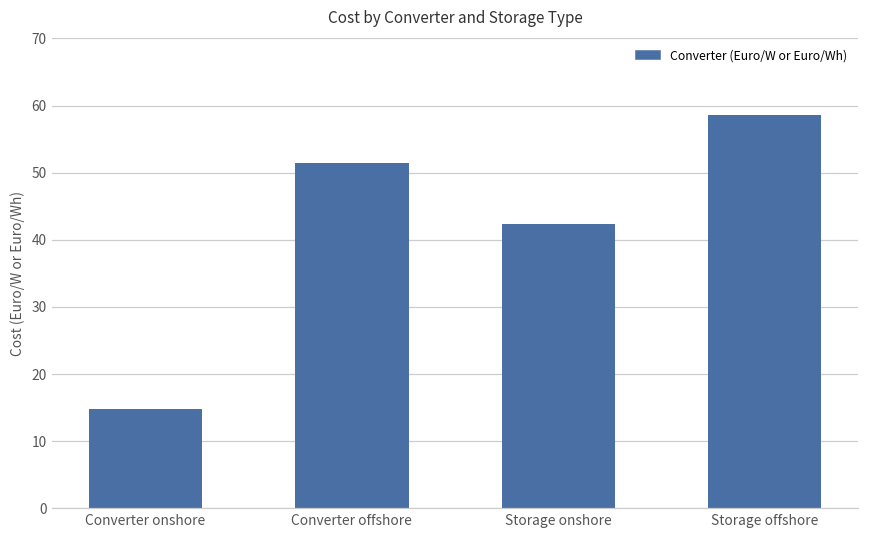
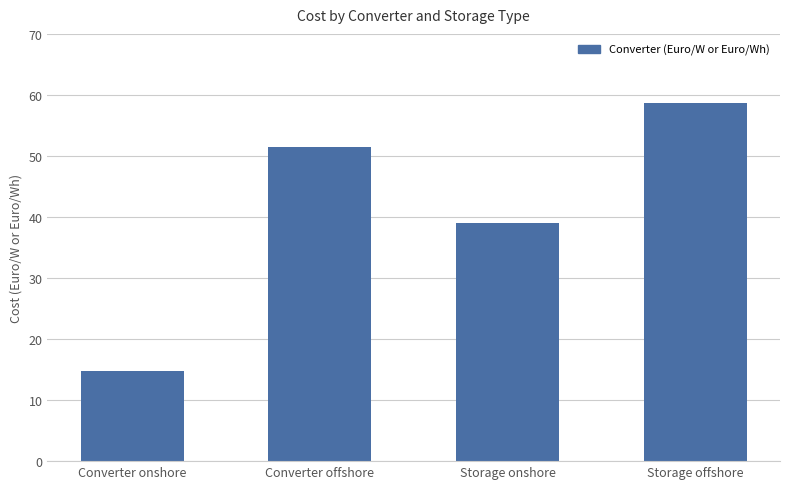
  {
    "Converter onshore": 15,
    "Converter offshore": 52,
-   "Storage onshore": 42,
+   "Storage onshore": 39,
    "Storage offshore": 59
  }
